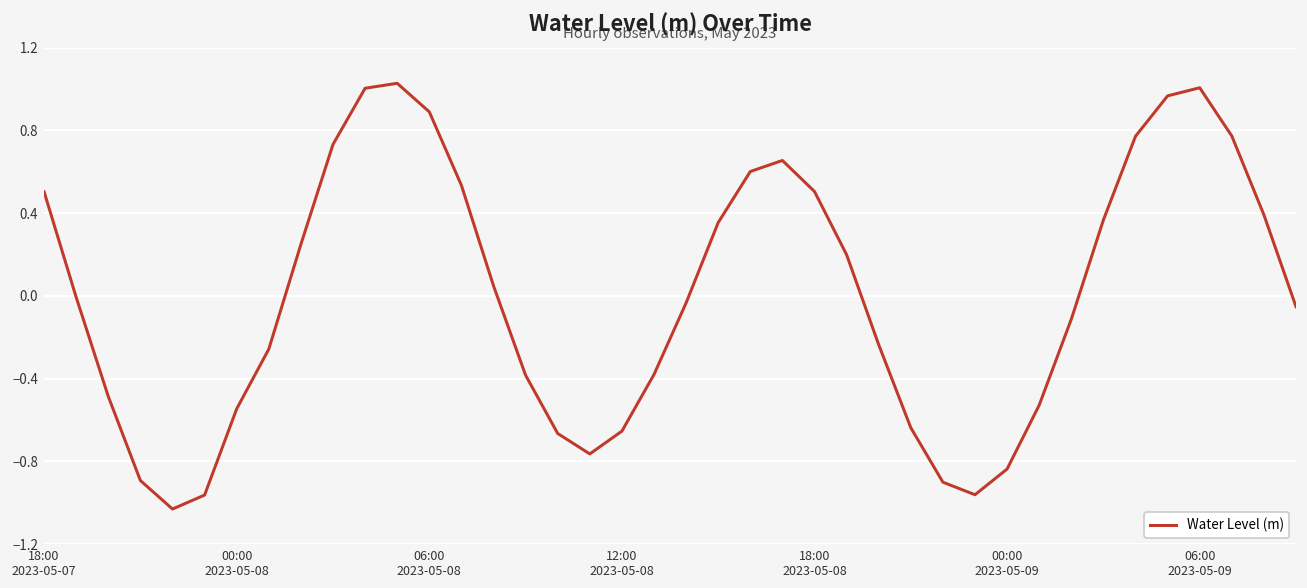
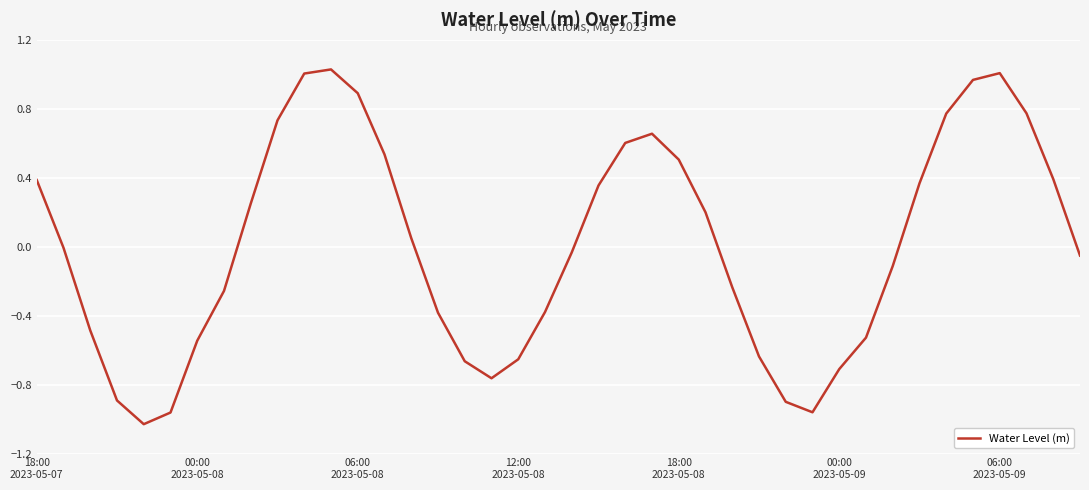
  {
-   "18:00 2023-05-07": 0.50,
+   "18:00 2023-05-07": 0.39,
    "00:00 2023-05-08": -0.55,
    "06:00 2023-05-08": 0.89,
    "12:00 2023-05-08": -0.65,
    "18:00 2023-05-08": 0.50,
-   "00:00 2023-05-09": -0.84,
+   "00:00 2023-05-09": -0.71,
    "06:00 2023-05-09": 1.01
  }
